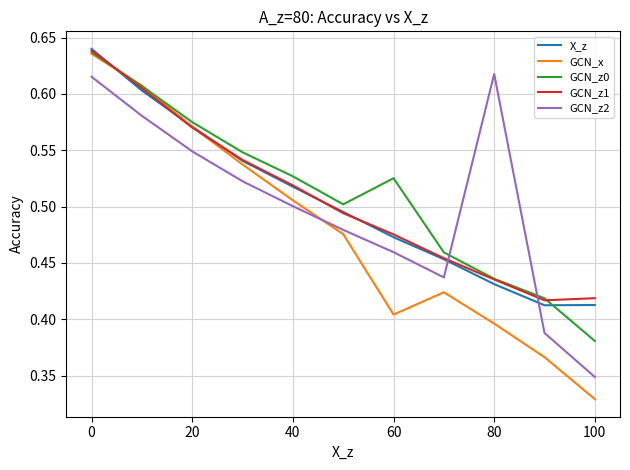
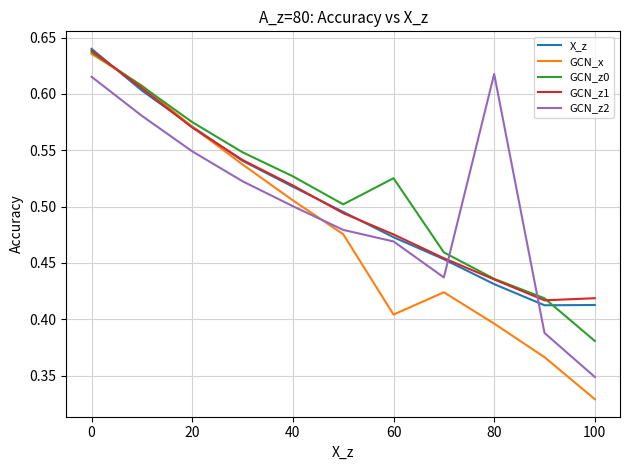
  {
    "X_z": {
      "60": 0.473,
      "80": 0.431,
      "100": 0.413
    },
    "GCN_x": {
      "40": 0.506,
      "60": 0.404,
      "80": 0.396,
      "100": 0.329
    },
    "GCN_z0": {
      "20": 0.575,
      "40": 0.527,
      "60": 0.525,
      "100": 0.381
    },
    "GCN_z1": {
      "60": 0.475,
      "100": 0.419
    },
    "GCN_z2": {
      "0": 0.615,
      "20": 0.549,
      "40": 0.500,
-     "60": 0.460,
+     "60": 0.469,
      "80": 0.618,
      "100": 0.349
    }
  }
